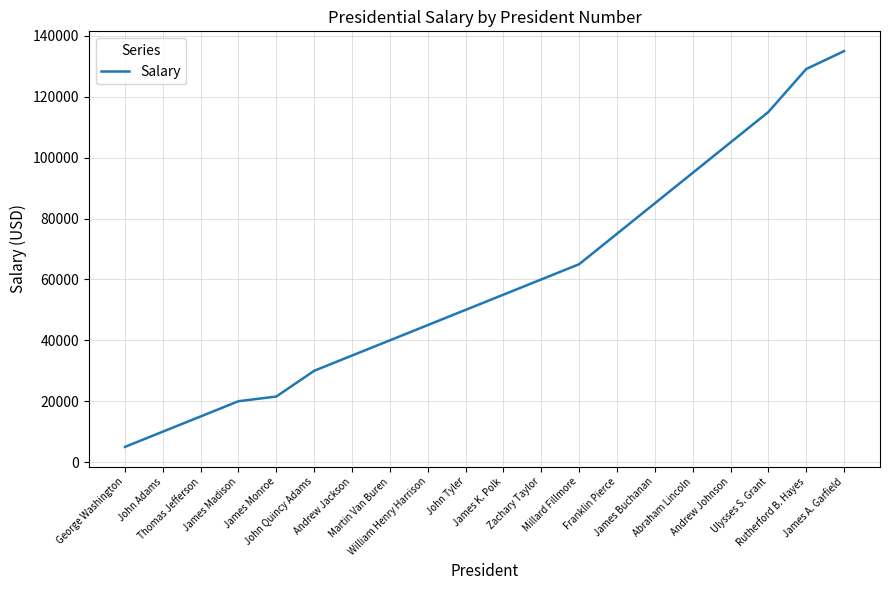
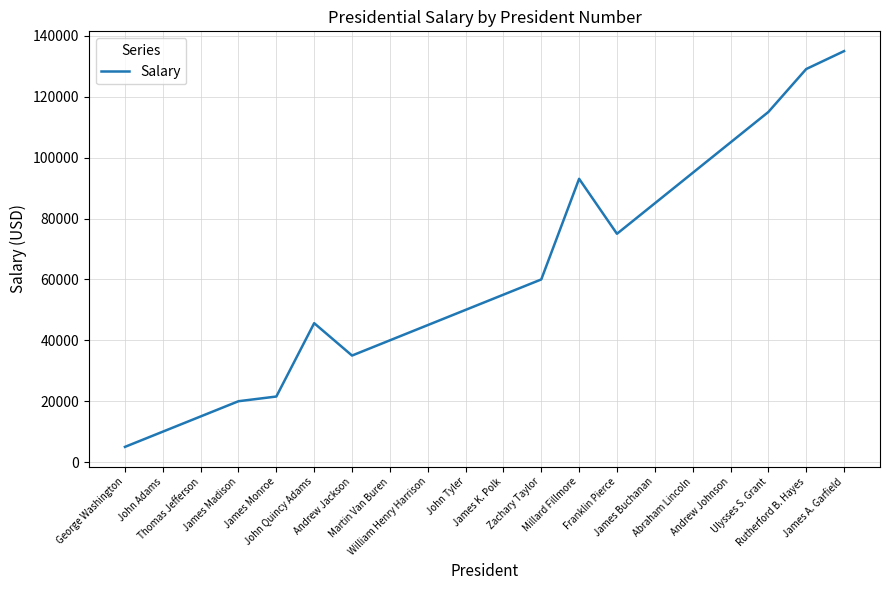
  {
    "George Washington": 5000,
    "John Adams": 10000,
    "Thomas Jefferson": 15000,
    "James Madison": 20000,
    "James Monroe": 22000,
-   "John Quincy Adams": 30000,
+   "John Quincy Adams": 46000,
    "Andrew Jackson": 35000,
    "Martin Van Buren": 40000,
    "William Henry Harrison": 45000,
    "John Tyler": 50000,
    "James K. Polk": 55000,
    "Zachary Taylor": 60000,
-   "Millard Fillmore": 65000,
+   "Millard Fillmore": 93000,
    "Franklin Pierce": 75000,
    "James Buchanan": 85000,
    "Abraham Lincoln": 95000,
    "Andrew Johnson": 105000,
    "Ulysses S. Grant": 115000,
    "Rutherford B. Hayes": 129000,
    "James A. Garfield": 135000
  }
